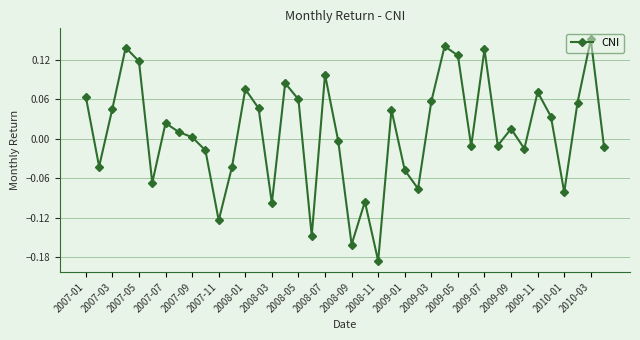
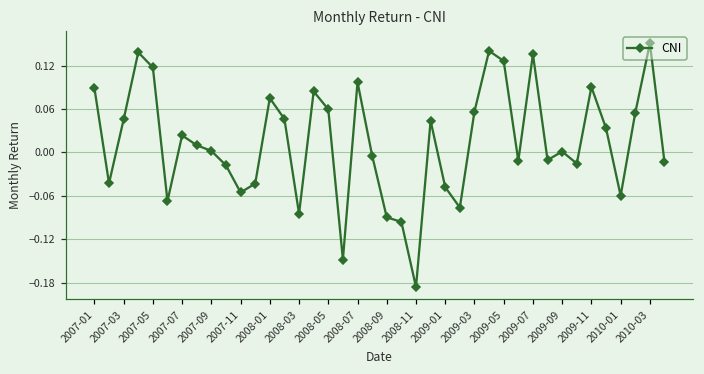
  {
-   "2007-01": 0.06,
+   "2007-01": 0.09,
    "2007-03": 0.05,
    "2007-05": 0.12,
    "2007-07": 0.02,
    "2007-09": 0.00,
-   "2007-11": -0.12,
+   "2007-11": -0.06,
    "2008-01": 0.08,
-   "2008-03": -0.10,
+   "2008-03": -0.08,
    "2008-05": 0.06,
    "2008-07": 0.10,
-   "2008-09": -0.16,
+   "2008-09": -0.09,
    "2008-11": -0.19,
    "2009-01": -0.05,
    "2009-03": 0.06,
    "2009-05": 0.13,
    "2009-07": 0.14,
-   "2009-09": 0.01,
-   "2009-11": 0.07,
-   "2010-01": -0.08
+   "2009-09": 0.00,
+   "2009-11": 0.09,
+   "2010-01": -0.06
  }
